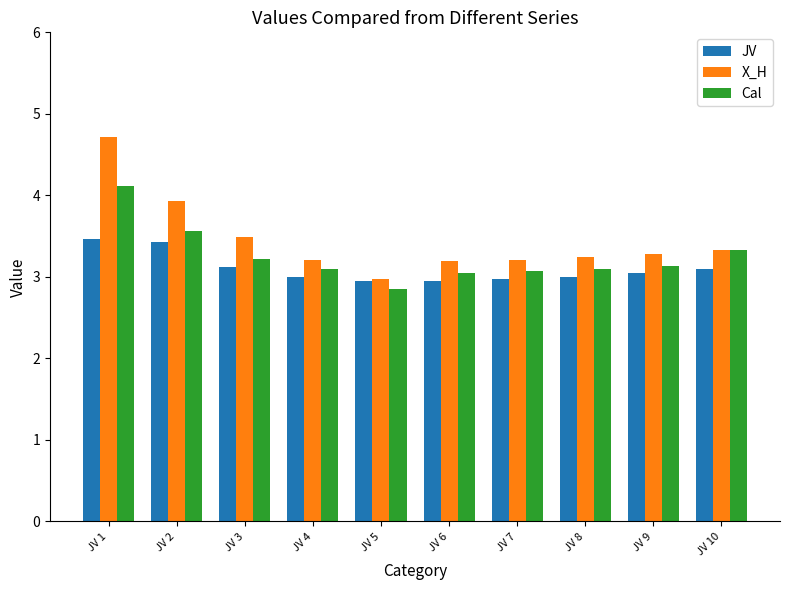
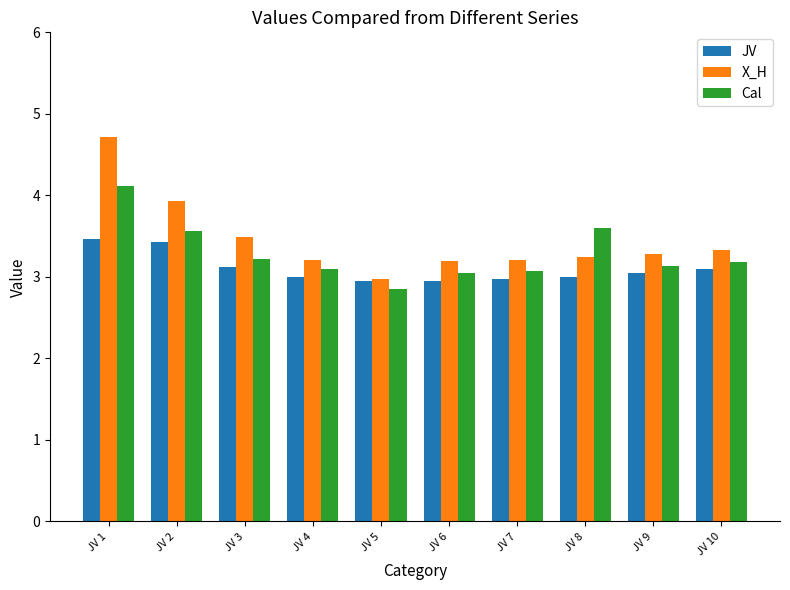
  {
    "JV": {
      "JV 1": 3.5,
      "JV 2": 3.4,
      "JV 3": 3.1,
      "JV 4": 3.0,
      "JV 5": 3.0,
      "JV 6": 3.0,
      "JV 7": 3.0,
      "JV 8": 3.0,
      "JV 9": 3.1,
      "JV 10": 3.1
    },
    "X_H": {
      "JV 1": 4.7,
      "JV 2": 3.9,
      "JV 3": 3.5,
      "JV 4": 3.2,
      "JV 5": 3.0,
      "JV 6": 3.2,
      "JV 7": 3.2,
      "JV 8": 3.2,
      "JV 9": 3.3,
      "JV 10": 3.3
    },
    "Cal": {
      "JV 1": 4.1,
      "JV 2": 3.6,
      "JV 3": 3.2,
      "JV 4": 3.1,
      "JV 5": 2.9,
      "JV 6": 3.1,
      "JV 7": 3.1,
-     "JV 8": 3.1,
+     "JV 8": 3.6,
      "JV 9": 3.1,
-     "JV 10": 3.3
+     "JV 10": 3.2
    }
  }
